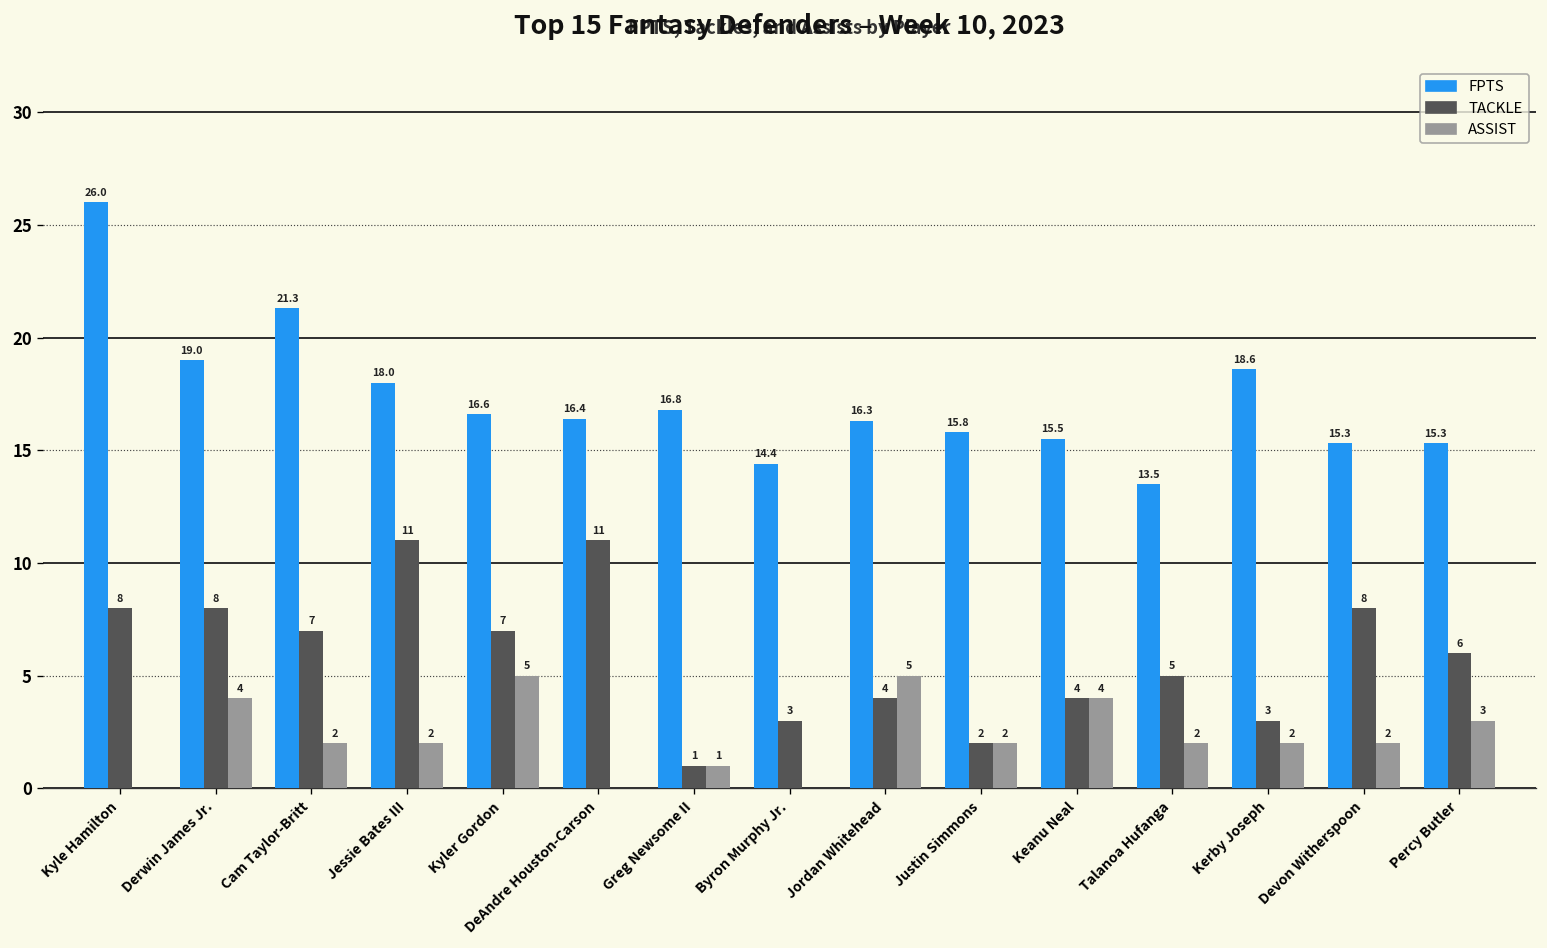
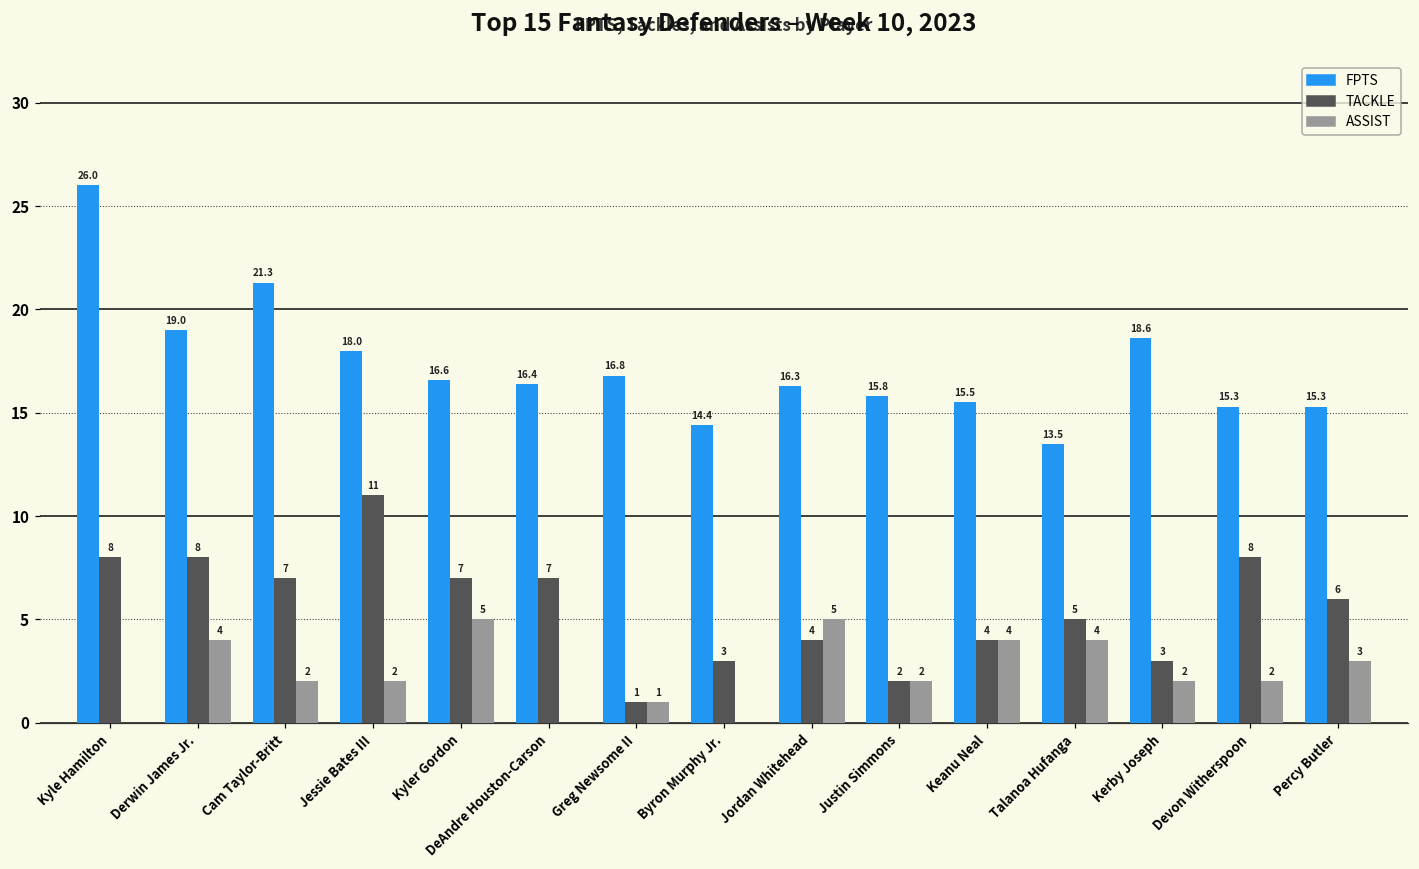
  {
    "FPTS": {
      "Kyle Hamilton": 26.0,
      "Derwin James Jr.": 19.0,
      "Cam Taylor-Britt": 21.3,
      "Jessie Bates III": 18.0,
      "Kyler Gordon": 16.6,
      "DeAndre Houston-Carson": 16.4,
      "Greg Newsome II": 16.8,
      "Byron Murphy Jr.": 14.4,
      "Jordan Whitehead": 16.3,
      "Justin Simmons": 15.8,
      "Keanu Neal": 15.5,
      "Talanoa Hufanga": 13.5,
      "Kerby Joseph": 18.6,
      "Devon Witherspoon": 15.3,
      "Percy Butler": 15.3
    },
    "TACKLE": {
      "Kyle Hamilton": 8,
      "Derwin James Jr.": 8,
      "Cam Taylor-Britt": 7,
      "Jessie Bates III": 11,
      "Kyler Gordon": 7,
-     "DeAndre Houston-Carson": 11,
+     "DeAndre Houston-Carson": 7,
      "Greg Newsome II": 1,
      "Byron Murphy Jr.": 3,
      "Jordan Whitehead": 4,
      "Justin Simmons": 2,
      "Keanu Neal": 4,
      "Talanoa Hufanga": 5,
      "Kerby Joseph": 3,
      "Devon Witherspoon": 8,
      "Percy Butler": 6
    },
    "ASSIST": {
      "Derwin James Jr.": 4,
      "Cam Taylor-Britt": 2,
      "Jessie Bates III": 2,
      "Kyler Gordon": 5,
      "Greg Newsome II": 1,
      "Jordan Whitehead": 5,
      "Justin Simmons": 2,
      "Keanu Neal": 4,
-     "Talanoa Hufanga": 2,
+     "Talanoa Hufanga": 4,
      "Kerby Joseph": 2,
      "Devon Witherspoon": 2,
      "Percy Butler": 3
    }
  }
